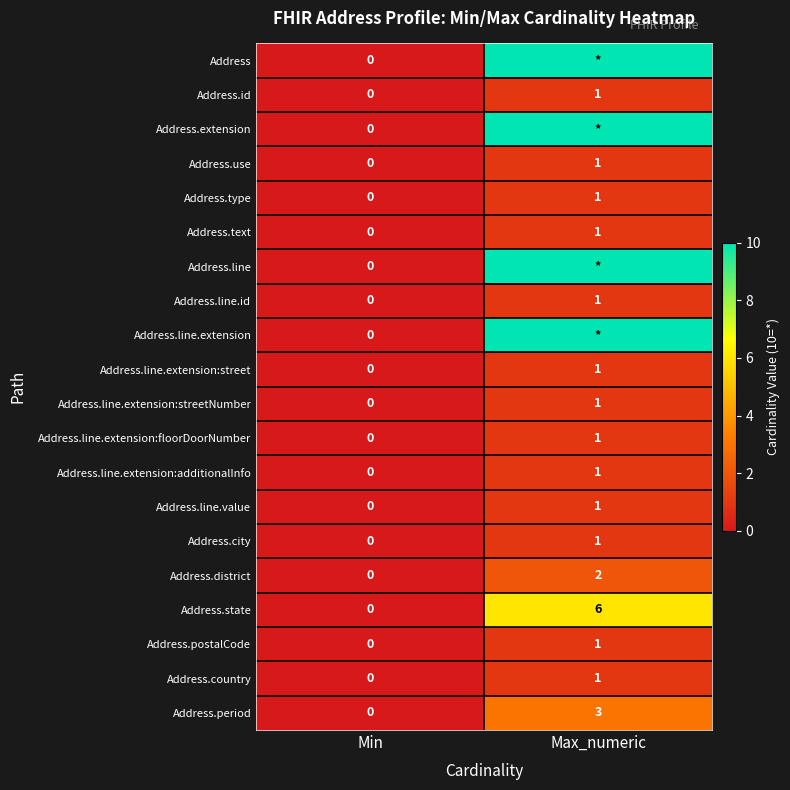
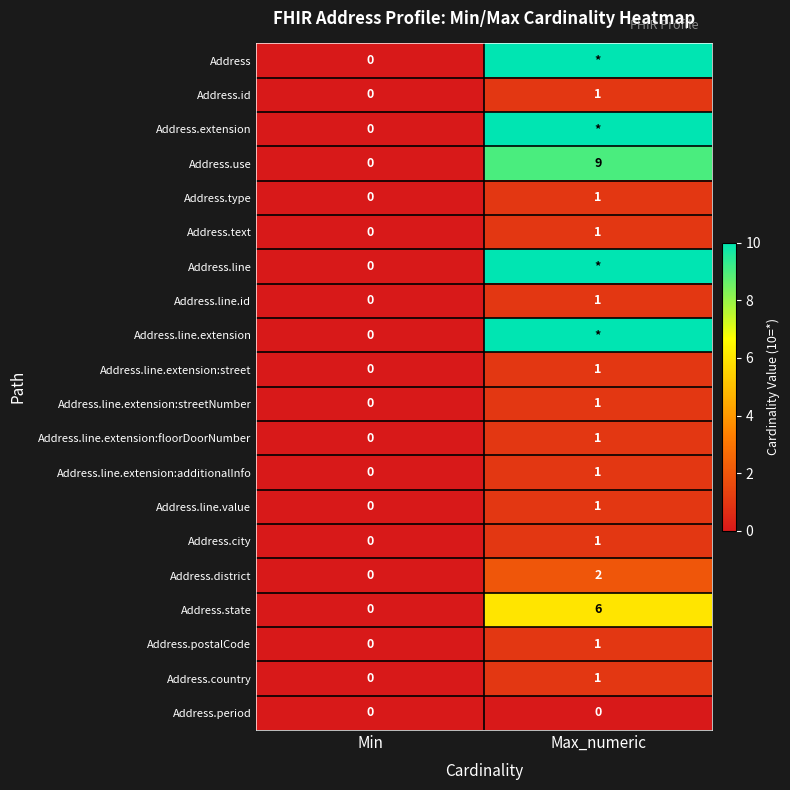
  {
    "Address": {
      "Min": 0
    },
    "Address.id": {
      "Min": 0,
      "Max_numeric": 1
    },
    "Address.extension": {
      "Min": 0
    },
    "Address.use": {
      "Min": 0,
-     "Max_numeric": 1
+     "Max_numeric": 9
    },
    "Address.type": {
      "Min": 0,
      "Max_numeric": 1
    },
    "Address.text": {
      "Min": 0,
      "Max_numeric": 1
    },
    "Address.line": {
      "Min": 0
    },
    "Address.line.id": {
      "Min": 0,
      "Max_numeric": 1
    },
    "Address.line.extension": {
      "Min": 0
    },
    "Address.line.extension:street": {
      "Min": 0,
      "Max_numeric": 1
    },
    "Address.line.extension:streetNumber": {
      "Min": 0,
      "Max_numeric": 1
    },
    "Address.line.extension:floorDoorNumber": {
      "Min": 0,
      "Max_numeric": 1
    },
    "Address.line.extension:additionalInfo": {
      "Min": 0,
      "Max_numeric": 1
    },
    "Address.line.value": {
      "Min": 0,
      "Max_numeric": 1
    },
    "Address.city": {
      "Min": 0,
      "Max_numeric": 1
    },
    "Address.district": {
      "Min": 0,
      "Max_numeric": 2
    },
    "Address.state": {
      "Min": 0,
      "Max_numeric": 6
    },
    "Address.postalCode": {
      "Min": 0,
      "Max_numeric": 1
    },
    "Address.country": {
      "Min": 0,
      "Max_numeric": 1
    },
    "Address.period": {
      "Min": 0,
-     "Max_numeric": 3
+     "Max_numeric": 0
    }
  }
